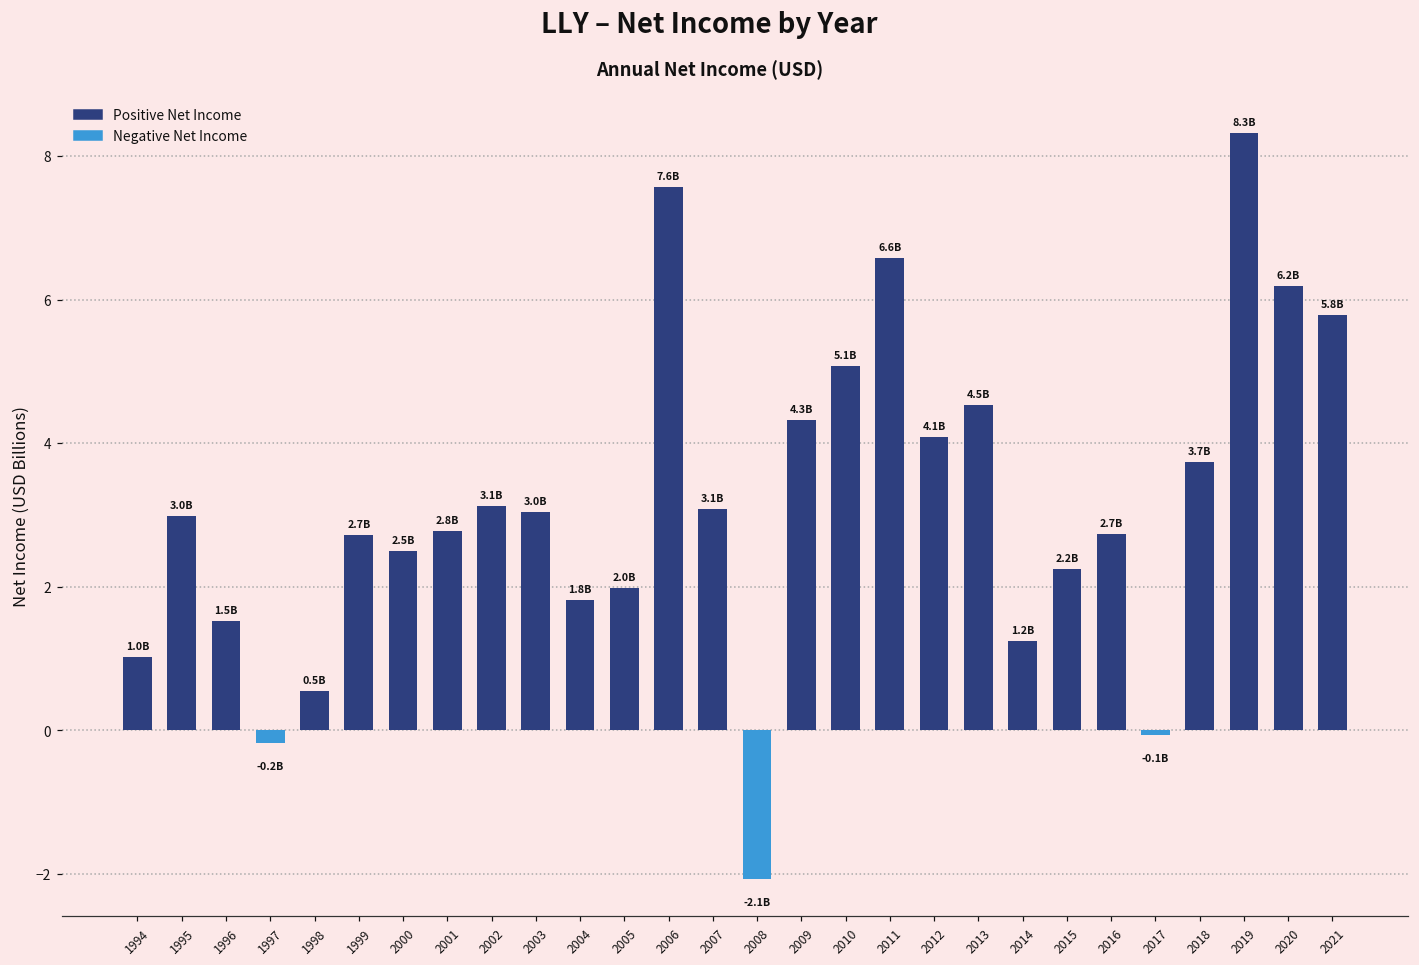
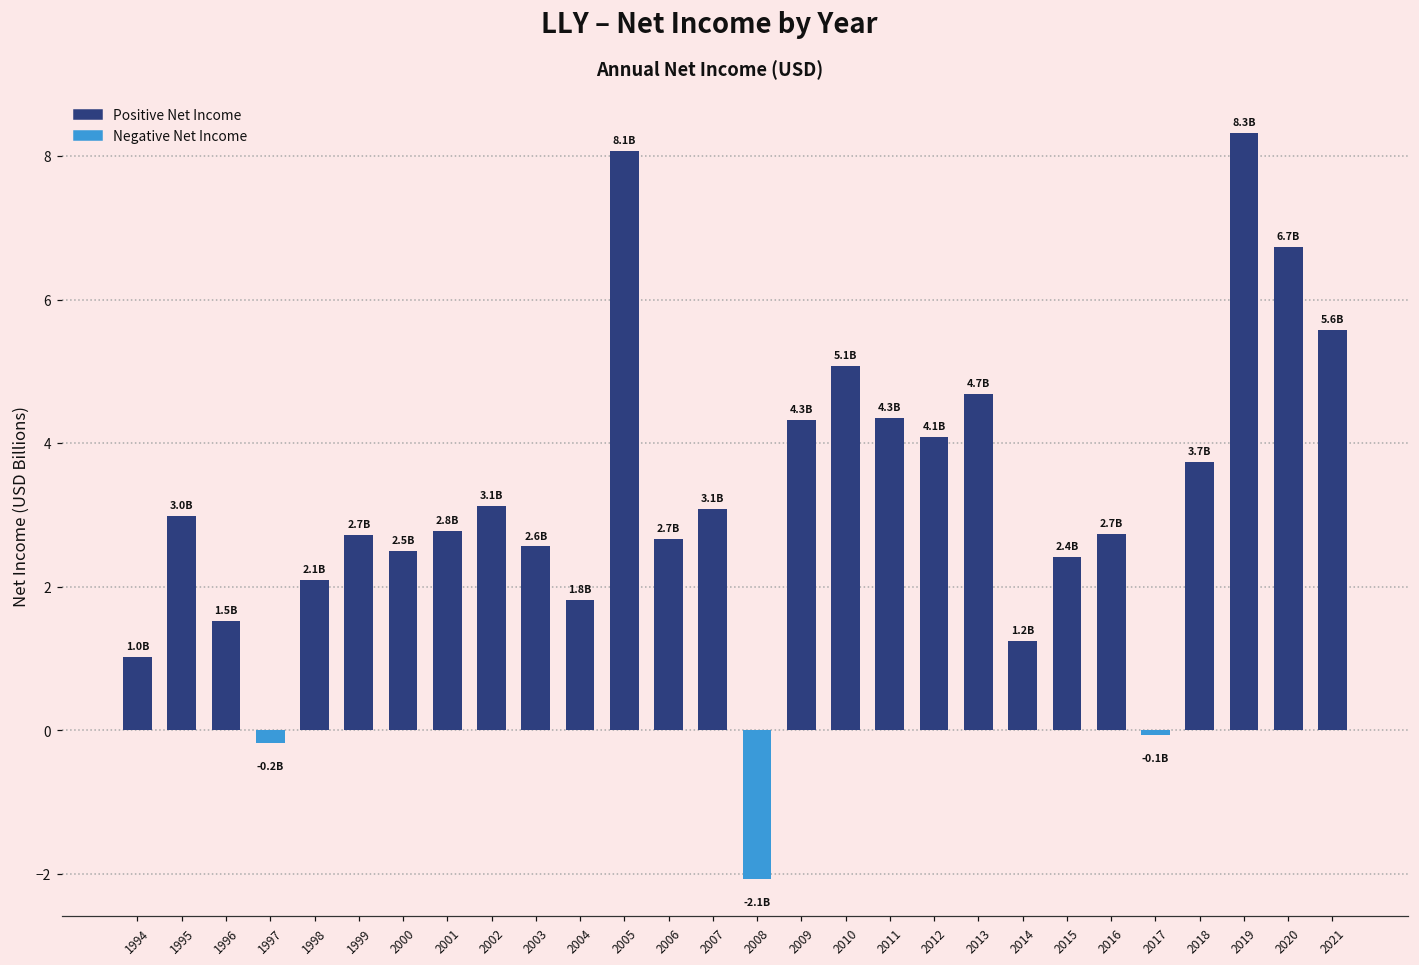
  {
    "1994": "1.0B",
    "1995": "3.0B",
    "1996": "1.5B",
    "1997": "-0.2B",
-   "1998": "0.5B",
+   "1998": "2.1B",
    "1999": "2.7B",
    "2000": "2.5B",
    "2001": "2.8B",
    "2002": "3.1B",
-   "2003": "3.0B",
+   "2003": "2.6B",
    "2004": "1.8B",
-   "2005": "2.0B",
-   "2006": "7.6B",
+   "2005": "8.1B",
+   "2006": "2.7B",
    "2007": "3.1B",
    "2008": "-2.1B",
    "2009": "4.3B",
    "2010": "5.1B",
-   "2011": "6.6B",
+   "2011": "4.3B",
    "2012": "4.1B",
-   "2013": "4.5B",
+   "2013": "4.7B",
    "2014": "1.2B",
-   "2015": "2.2B",
+   "2015": "2.4B",
    "2016": "2.7B",
    "2017": "-0.1B",
    "2018": "3.7B",
    "2019": "8.3B",
-   "2020": "6.2B",
-   "2021": "5.8B"
+   "2020": "6.7B",
+   "2021": "5.6B"
  }
